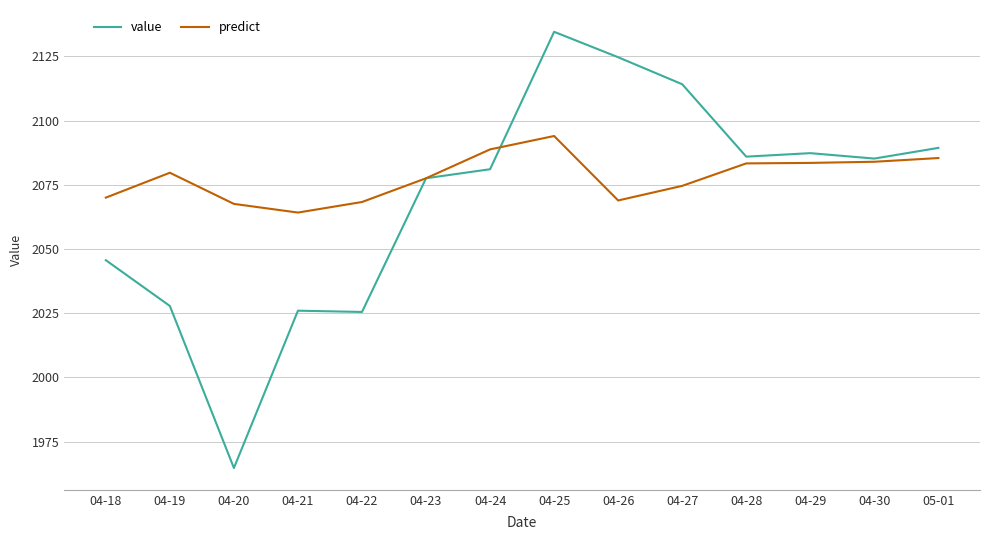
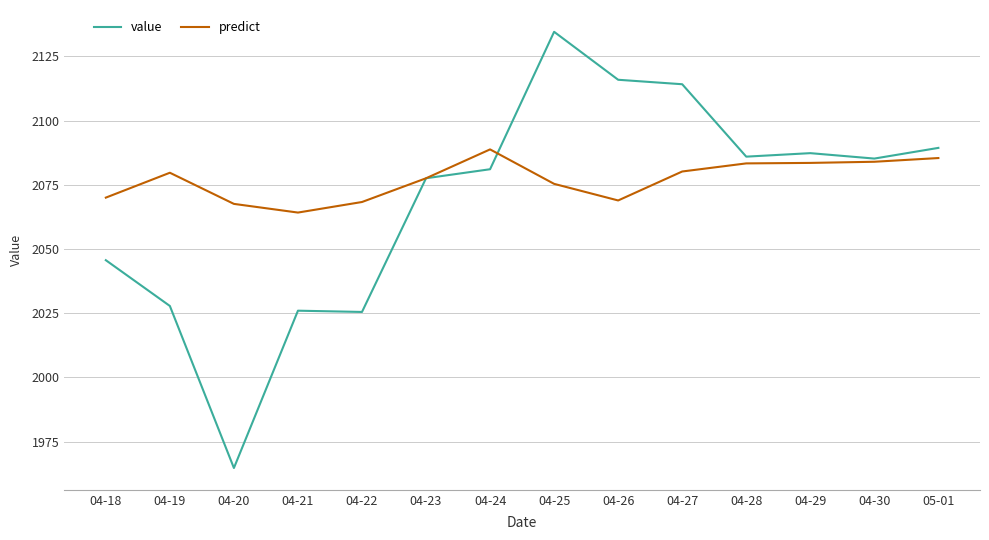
  {
    "value": {
      "04-18": 2046,
      "04-19": 2028,
      "04-20": 1965,
      "04-21": 2026,
      "04-22": 2025,
      "04-24": 2081,
      "04-25": 2135,
-     "04-26": 2125,
+     "04-26": 2116,
      "04-27": 2114,
      "04-28": 2086,
      "04-29": 2087,
      "04-30": 2085,
      "05-01": 2089
    },
    "predict": {
      "04-18": 2070,
      "04-19": 2080,
      "04-20": 2068,
      "04-21": 2064,
      "04-22": 2068,
      "04-24": 2089,
-     "04-25": 2094,
+     "04-25": 2075,
      "04-26": 2069,
-     "04-27": 2075,
+     "04-27": 2080,
      "04-28": 2083,
      "04-29": 2083,
      "04-30": 2084,
      "05-01": 2085
    }
  }
